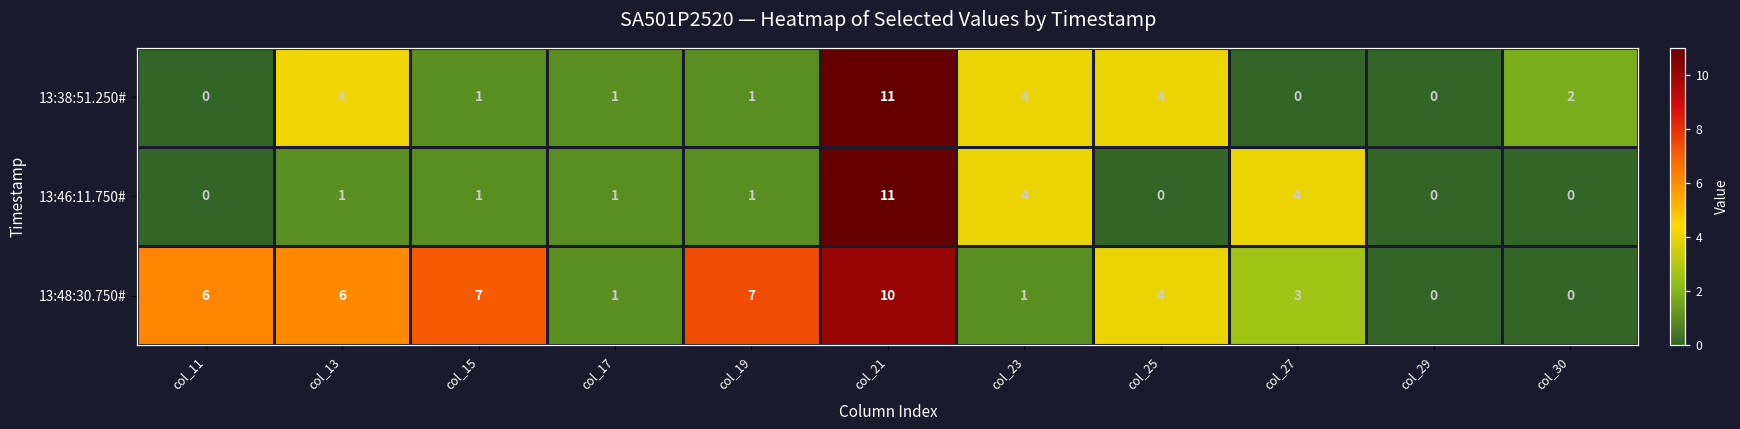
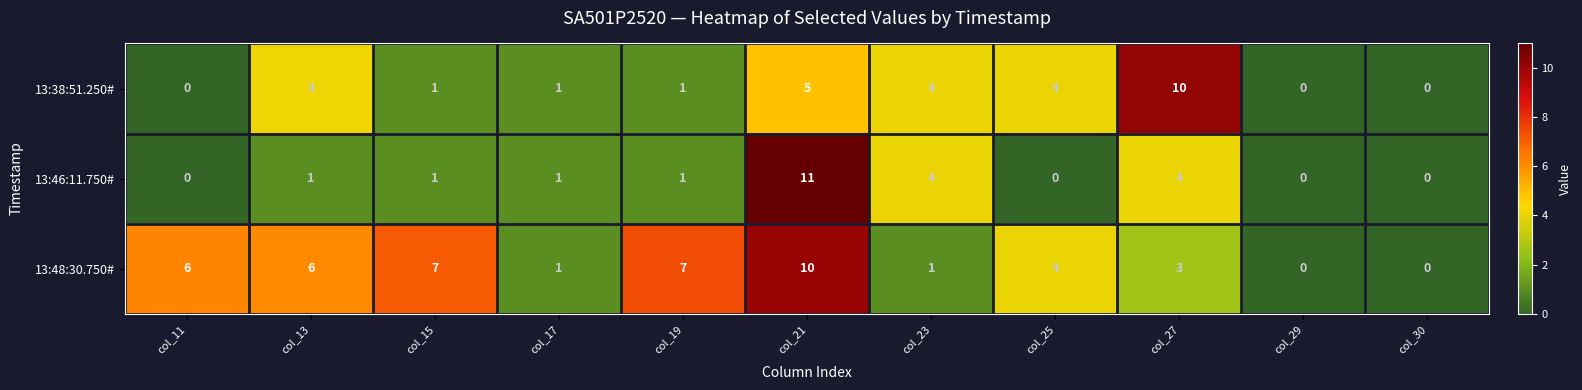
  {
    "13:38:51.250#": {
      "col_11": 0,
      "col_13": 4,
      "col_15": 1,
      "col_17": 1,
      "col_19": 1,
-     "col_21": 11,
+     "col_21": 5,
      "col_23": 4,
      "col_25": 4,
-     "col_27": 0,
+     "col_27": 10,
      "col_29": 0,
-     "col_30": 2
+     "col_30": 0
    },
    "13:46:11.750#": {
      "col_11": 0,
      "col_13": 1,
      "col_15": 1,
      "col_17": 1,
      "col_19": 1,
      "col_21": 11,
      "col_23": 4,
      "col_25": 0,
      "col_27": 4,
      "col_29": 0,
      "col_30": 0
    },
    "13:48:30.750#": {
      "col_11": 6,
      "col_13": 6,
      "col_15": 7,
      "col_17": 1,
      "col_19": 7,
      "col_21": 10,
      "col_23": 1,
      "col_25": 4,
      "col_27": 3,
      "col_29": 0,
      "col_30": 0
    }
  }
